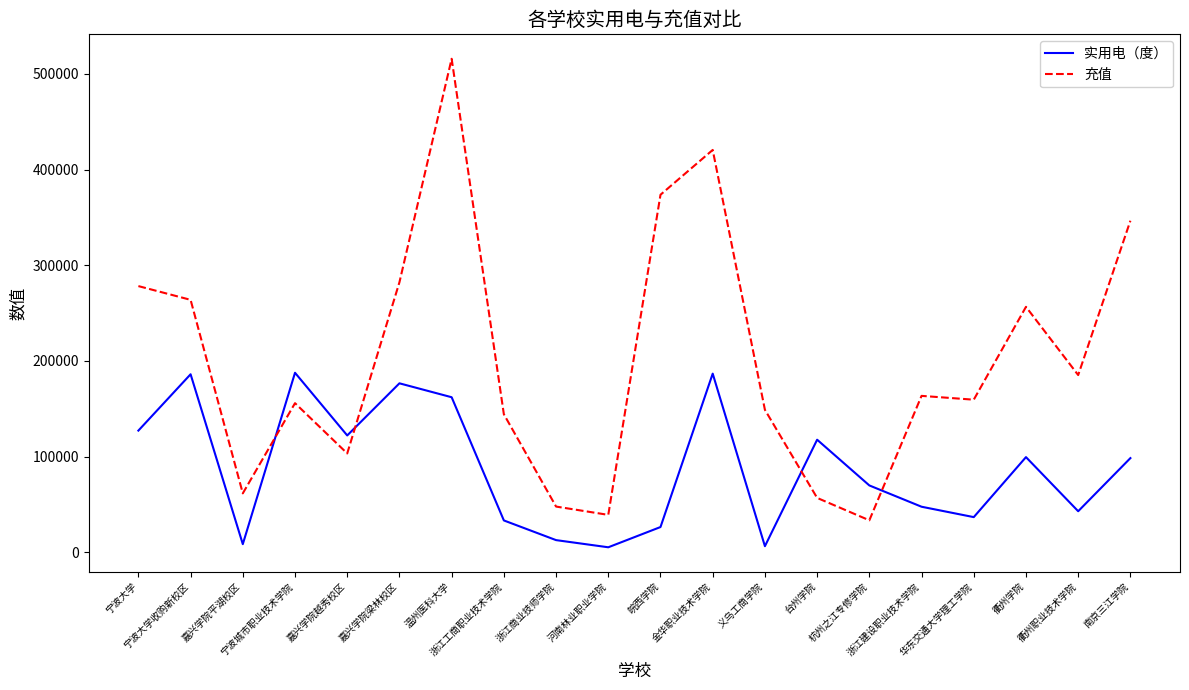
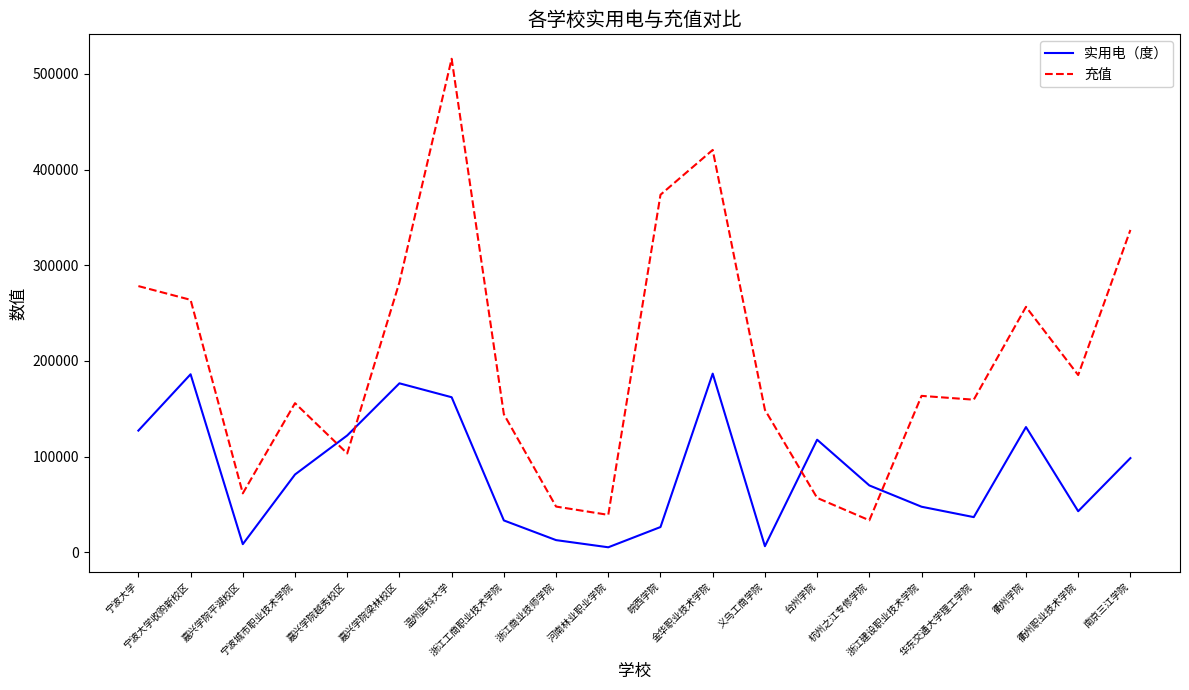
  {
    "实用电（度）": {
      "宁波大学": 130000,
      "宁波大学收购新校区": 190000,
      "嘉兴学院平湖校区": 10000,
-     "宁波城市职业技术学院": 190000,
+     "宁波城市职业技术学院": 80000,
      "嘉兴学院越秀校区": 120000,
      "嘉兴学院梁林校区": 180000,
      "温州医科大学": 160000,
      "浙江工商职业技术学院": 30000,
      "浙江商业技师学院": 10000,
      "河南林业职业学院": 10000,
      "皖西学院": 30000,
      "金华职业技术学院": 190000,
      "义乌工商学院": 10000,
      "台州学院": 120000,
      "杭州之江专修学院": 70000,
      "浙江建设职业技术学院": 50000,
      "华东交通大学理工学院": 40000,
-     "衢州学院": 100000,
+     "衢州学院": 130000,
      "衢州职业技术学院": 40000,
      "南京三江学院": 100000
    },
    "充值": {
      "宁波大学": 280000,
      "宁波大学收购新校区": 260000,
      "嘉兴学院平湖校区": 60000,
      "宁波城市职业技术学院": 160000,
      "嘉兴学院越秀校区": 100000,
      "嘉兴学院梁林校区": 280000,
      "温州医科大学": 520000,
      "浙江工商职业技术学院": 140000,
      "浙江商业技师学院": 50000,
      "河南林业职业学院": 40000,
      "皖西学院": 370000,
      "金华职业技术学院": 420000,
      "义乌工商学院": 150000,
      "台州学院": 60000,
      "杭州之江专修学院": 30000,
      "浙江建设职业技术学院": 160000,
      "华东交通大学理工学院": 160000,
      "衢州学院": 260000,
      "衢州职业技术学院": 190000,
-     "南京三江学院": 350000
+     "南京三江学院": 340000
    }
  }
